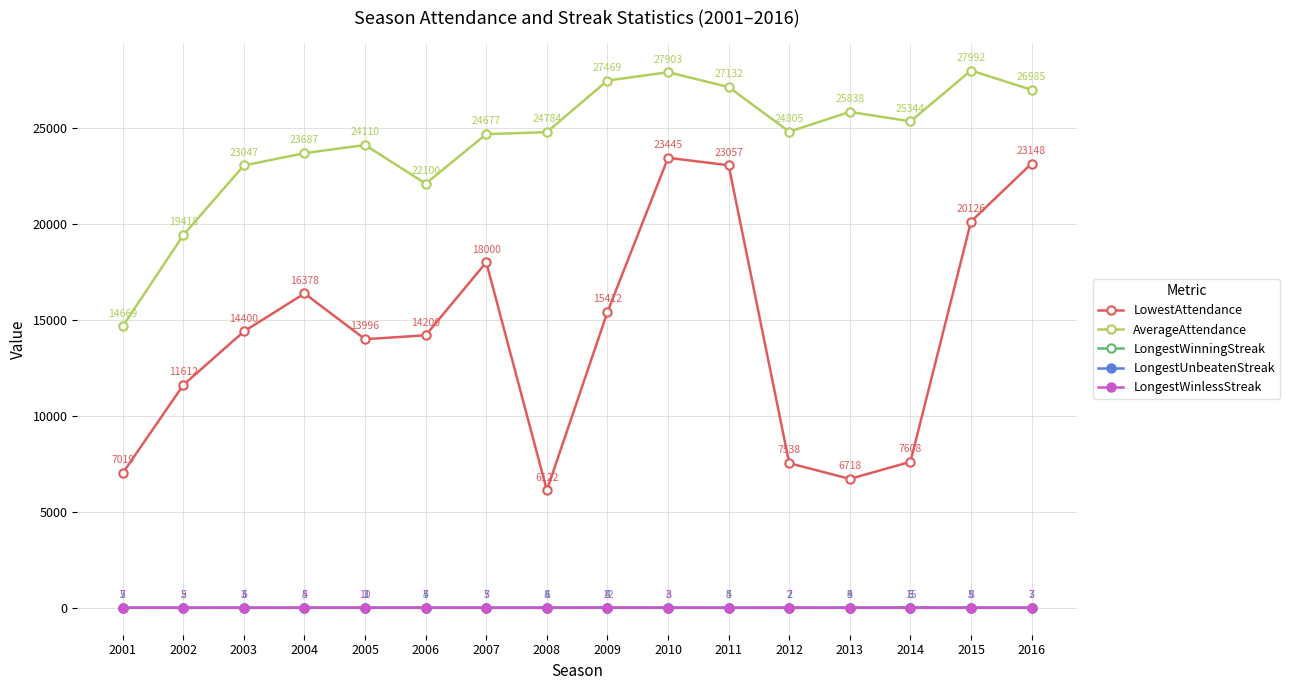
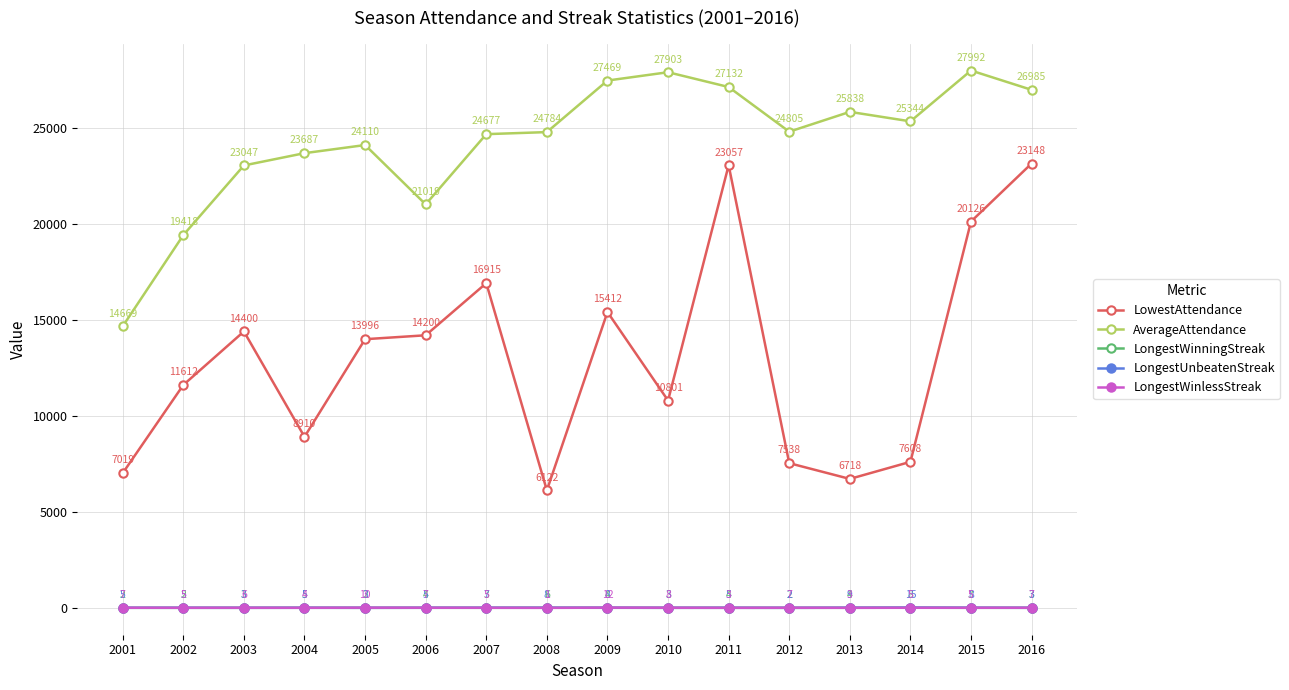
  {
    "LowestAttendance": {
      "2001": 7019,
      "2002": 11612,
      "2003": 14400,
-     "2004": 16378,
+     "2004": 8910,
      "2005": 13996,
      "2006": 14200,
-     "2007": 18000,
+     "2007": 16915,
      "2008": 6122,
      "2009": 15412,
-     "2010": 23445,
+     "2010": 10801,
      "2011": 23057,
      "2012": 7538,
      "2013": 6718,
      "2014": 7608,
      "2015": 20126,
      "2016": 23148
    },
    "AverageAttendance": {
      "2001": 14669,
      "2002": 19418,
      "2003": 23047,
      "2004": 23687,
      "2005": 24110,
-     "2006": 22100,
+     "2006": 21019,
      "2007": 24677,
      "2008": 24784,
      "2009": 27469,
      "2010": 27903,
      "2011": 27132,
      "2012": 24805,
      "2013": 25838,
      "2014": 25344,
      "2015": 27992,
      "2016": 26985
    }
  }
